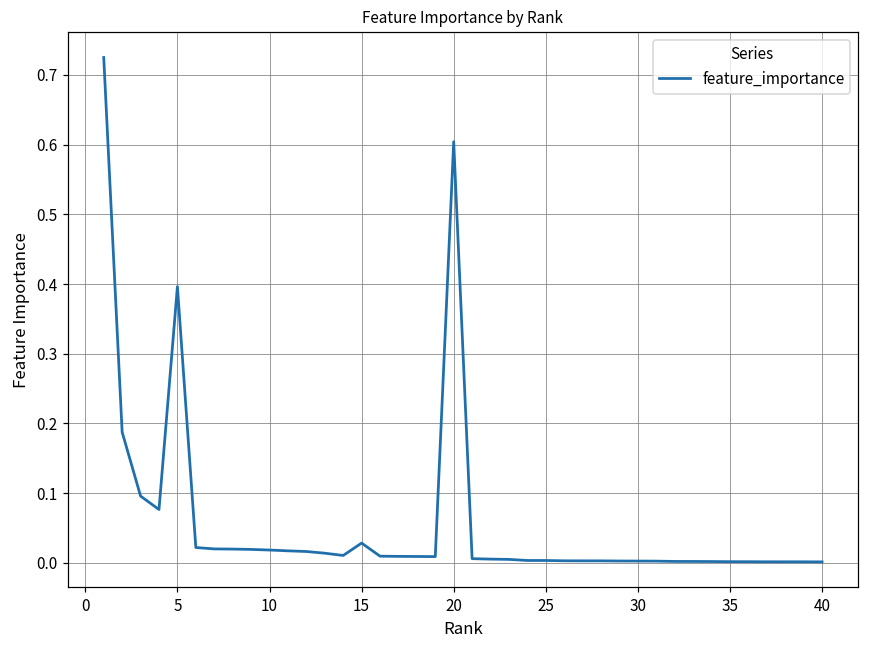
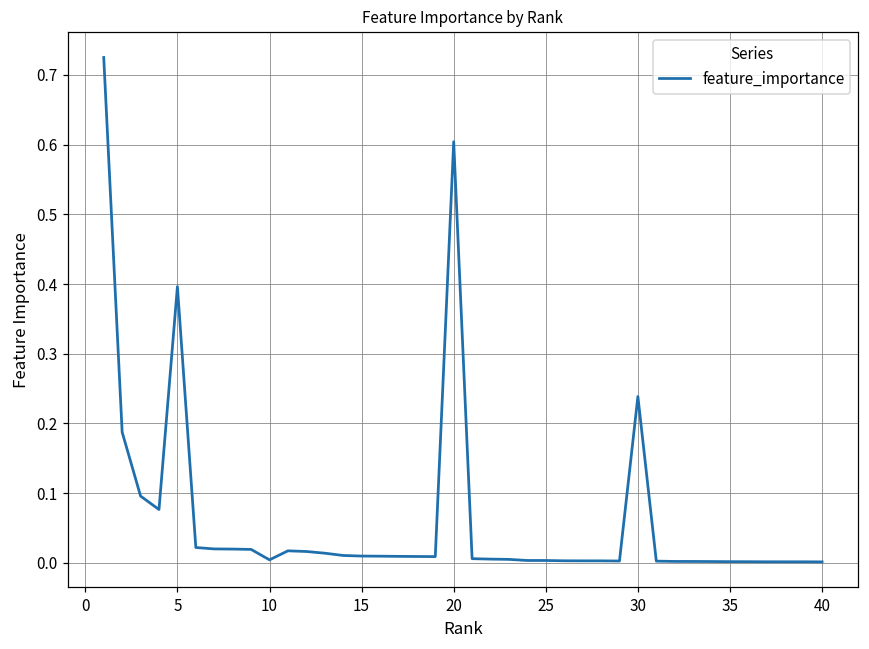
  {
    "5": 0.40,
-   "10": 0.02,
-   "15": 0.03,
+   "10": 0.00,
+   "15": 0.01,
    "20": 0.60,
    "25": 0.00,
-   "30": 0.00,
+   "30": 0.24,
    "35": 0.00,
    "40": 0.00
  }
